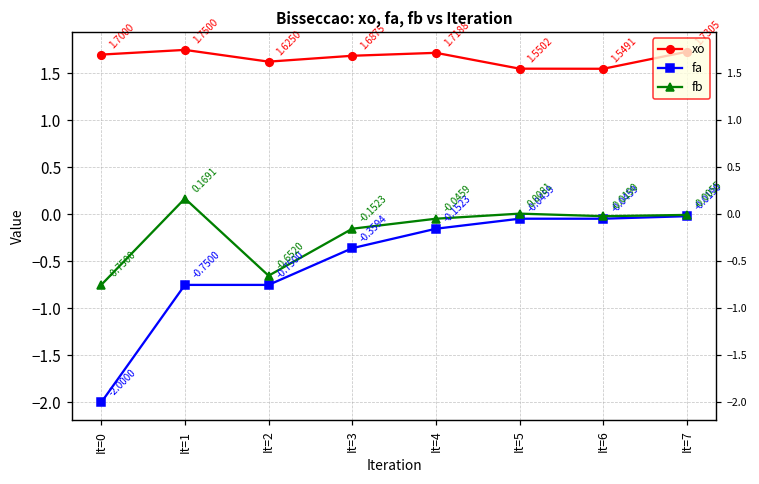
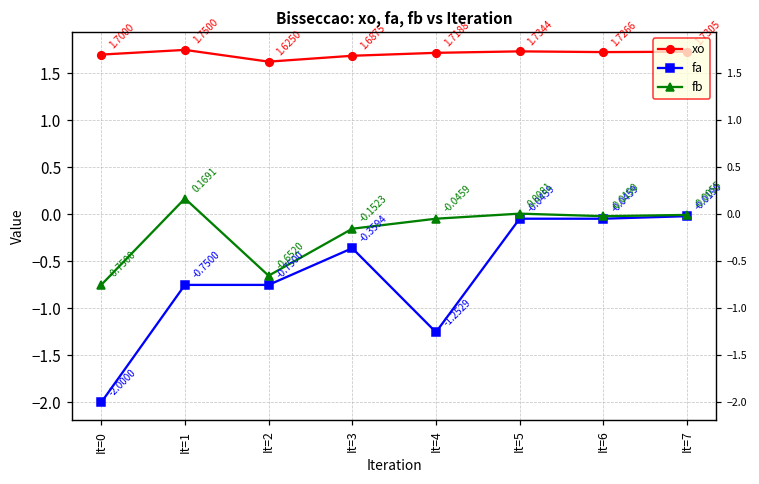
  {
    "xo": {
      "It=0": 1.7000,
      "It=1": 1.7500,
      "It=2": 1.6250,
      "It=3": 1.6875,
      "It=4": 1.7188,
-     "It=5": 1.5502,
-     "It=6": 1.5491
+     "It=5": 1.7344,
+     "It=6": 1.7266
    },
    "fa": {
      "It=0": -2.0000,
      "It=1": -0.7500,
-     "It=4": -0.1523
+     "It=4": -1.2529
    },
    "fb": {
      "It=0": -0.7500,
      "It=1": 0.1691
    }
  }
